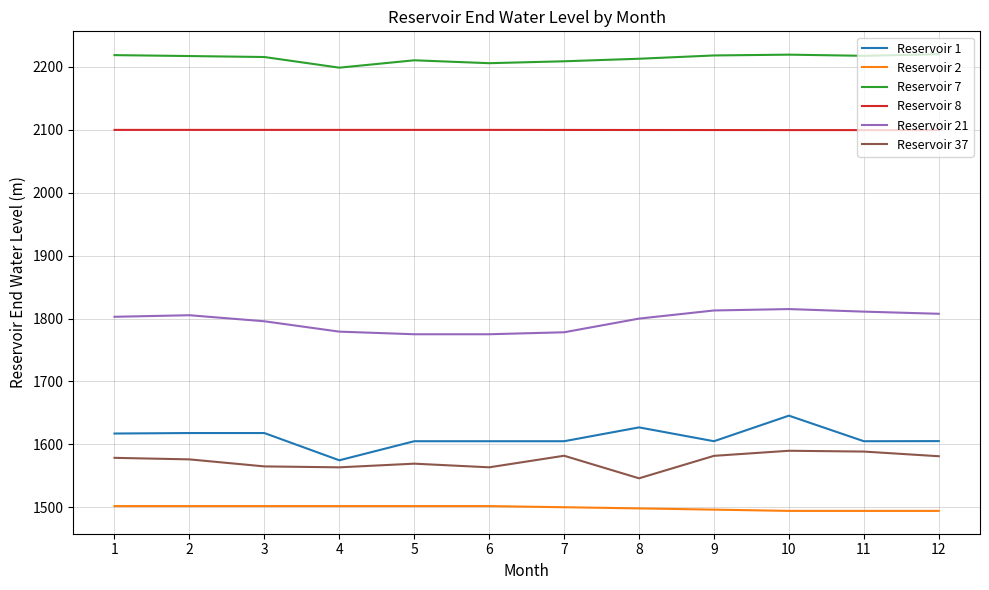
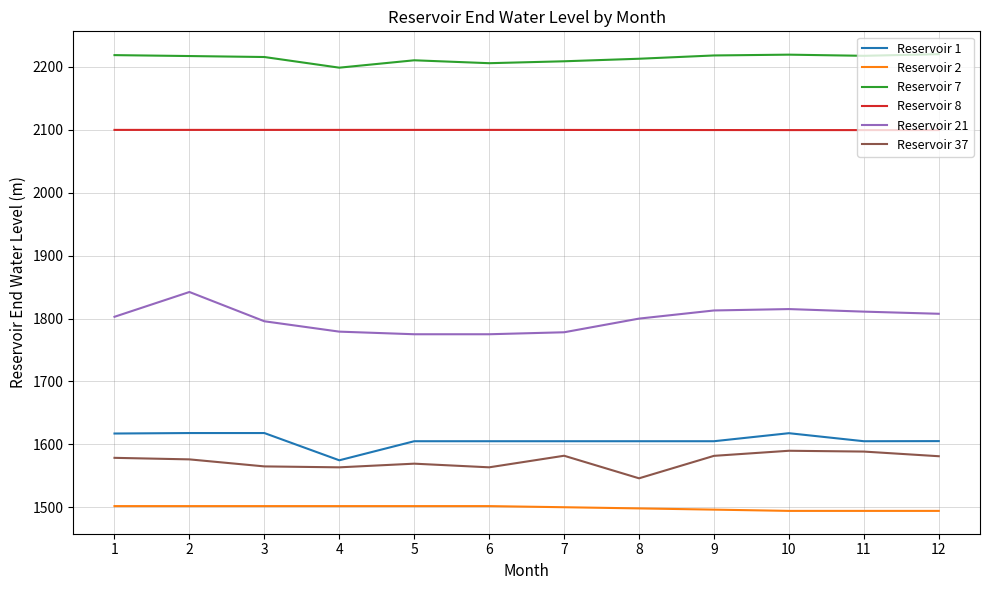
  {
    "Reservoir 1": {
      "1": 1620,
      "2": 1620,
      "3": 1620,
      "4": 1570,
      "5": 1600,
      "6": 1600,
      "7": 1600,
-     "8": 1630,
+     "8": 1600,
      "9": 1600,
-     "10": 1650,
+     "10": 1620,
      "11": 1600,
      "12": 1610
    },
    "Reservoir 2": {
      "1": 1500,
      "2": 1500,
      "3": 1500,
      "4": 1500,
      "5": 1500,
      "6": 1500,
      "7": 1500,
      "8": 1500,
      "9": 1500,
      "10": 1490,
      "11": 1490,
      "12": 1490
    },
    "Reservoir 7": {
      "1": 2220,
      "2": 2220,
      "3": 2220,
      "4": 2200,
      "5": 2210,
      "6": 2210,
      "7": 2210,
      "8": 2210,
      "9": 2220,
      "10": 2220
    },
    "Reservoir 8": {
      "1": 2100,
      "2": 2100,
      "3": 2100,
      "4": 2100,
      "5": 2100,
      "6": 2100,
      "7": 2100,
      "8": 2100,
      "9": 2100,
      "10": 2100
    },
    "Reservoir 21": {
      "1": 1800,
-     "2": 1810,
+     "2": 1840,
      "3": 1800,
      "4": 1780,
      "5": 1770,
      "6": 1770,
      "7": 1780,
      "8": 1800,
      "9": 1810,
      "10": 1810,
      "11": 1810,
      "12": 1810
    },
    "Reservoir 37": {
      "1": 1580,
      "2": 1580,
      "3": 1560,
      "4": 1560,
      "5": 1570,
      "6": 1560,
      "7": 1580,
      "8": 1550,
      "9": 1580,
      "10": 1590,
      "11": 1590,
      "12": 1580
    }
  }
